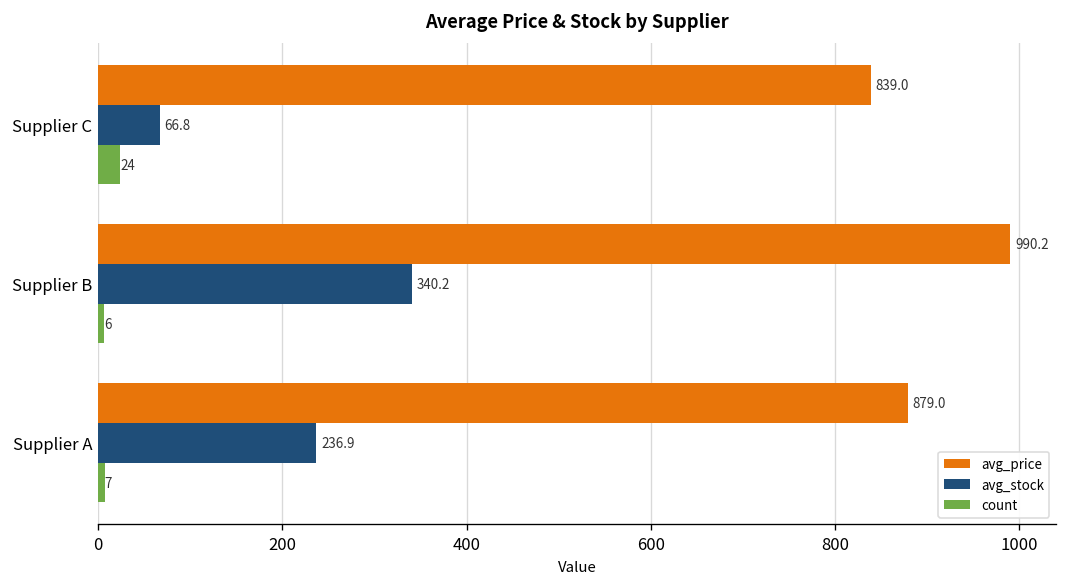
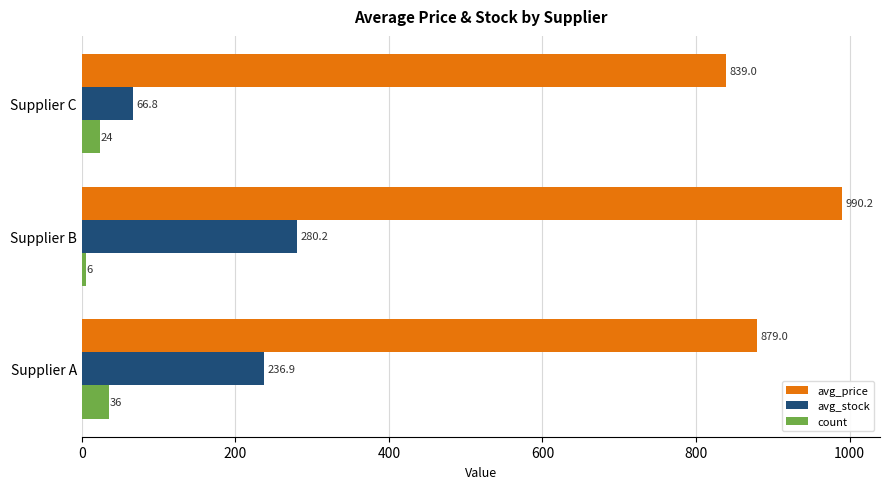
  {
    "avg_price": {
      "Supplier C": 839.0,
      "Supplier B": 990.2,
      "Supplier A": 879.0
    },
    "avg_stock": {
      "Supplier C": 66.8,
-     "Supplier B": 340.2,
+     "Supplier B": 280.2,
      "Supplier A": 236.9
    },
    "count": {
      "Supplier C": 24,
      "Supplier B": 6,
-     "Supplier A": 7
+     "Supplier A": 36
    }
  }
